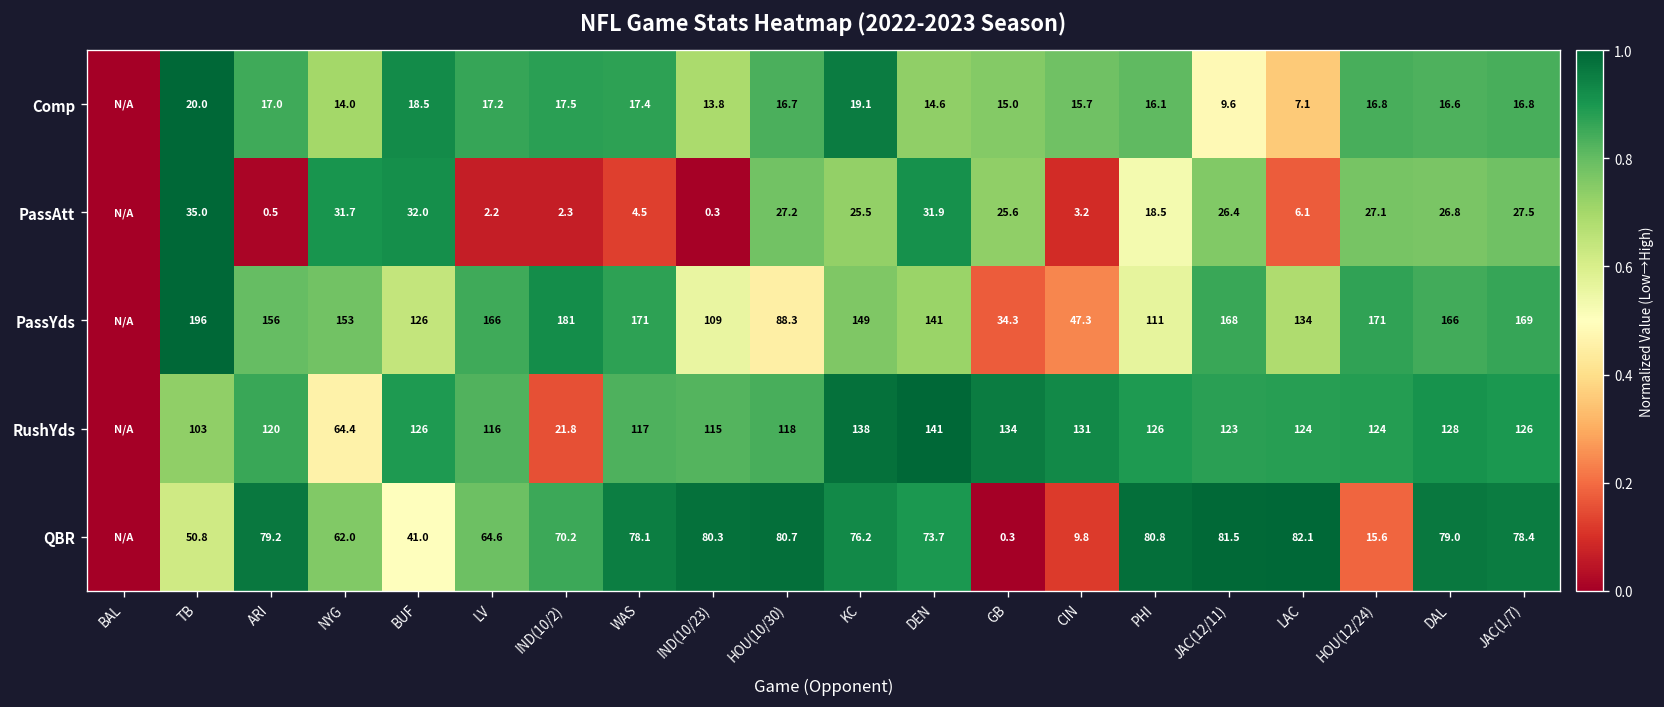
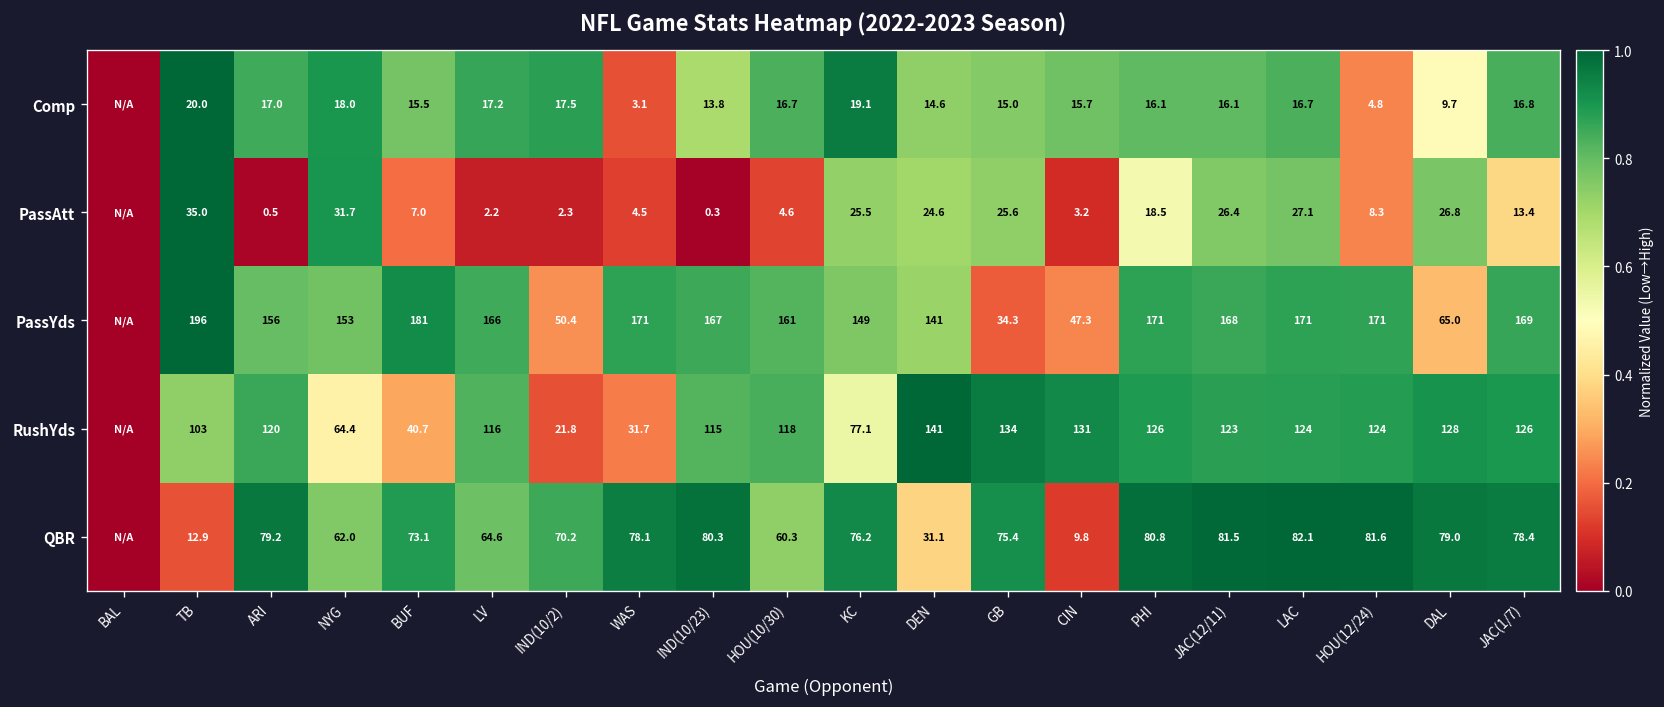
  {
    "Comp": {
      "TB": 20.0,
      "ARI": 17.0,
-     "NYG": 14.0,
-     "BUF": 18.5,
+     "NYG": 18.0,
+     "BUF": 15.5,
      "LV": 17.2,
      "IND(10/2)": 17.5,
-     "WAS": 17.4,
+     "WAS": 3.1,
      "IND(10/23)": 13.8,
      "HOU(10/30)": 16.7,
      "KC": 19.1,
      "DEN": 14.6,
      "GB": 15.0,
      "CIN": 15.7,
      "PHI": 16.1,
-     "JAC(12/11)": 9.6,
-     "LAC": 7.1,
-     "HOU(12/24)": 16.8,
-     "DAL": 16.6,
+     "JAC(12/11)": 16.1,
+     "LAC": 16.7,
+     "HOU(12/24)": 4.8,
+     "DAL": 9.7,
      "JAC(1/7)": 16.8
    },
    "PassAtt": {
      "TB": 35.0,
      "ARI": 0.5,
      "NYG": 31.7,
-     "BUF": 32.0,
+     "BUF": 7.0,
      "LV": 2.2,
      "IND(10/2)": 2.3,
      "WAS": 4.5,
      "IND(10/23)": 0.3,
-     "HOU(10/30)": 27.2,
+     "HOU(10/30)": 4.6,
      "KC": 25.5,
-     "DEN": 31.9,
+     "DEN": 24.6,
      "GB": 25.6,
      "CIN": 3.2,
      "PHI": 18.5,
      "JAC(12/11)": 26.4,
-     "LAC": 6.1,
-     "HOU(12/24)": 27.1,
+     "LAC": 27.1,
+     "HOU(12/24)": 8.3,
      "DAL": 26.8,
-     "JAC(1/7)": 27.5
+     "JAC(1/7)": 13.4
    },
    "PassYds": {
      "TB": 196,
      "ARI": 156,
      "NYG": 153,
-     "BUF": 126,
+     "BUF": 181,
      "LV": 166,
-     "IND(10/2)": 181,
+     "IND(10/2)": 50.4,
      "WAS": 171,
-     "IND(10/23)": 109,
-     "HOU(10/30)": 88.3,
+     "IND(10/23)": 167,
+     "HOU(10/30)": 161,
      "KC": 149,
      "DEN": 141,
      "GB": 34.3,
      "CIN": 47.3,
-     "PHI": 111,
+     "PHI": 171,
      "JAC(12/11)": 168,
-     "LAC": 134,
+     "LAC": 171,
      "HOU(12/24)": 171,
-     "DAL": 166,
+     "DAL": 65.0,
      "JAC(1/7)": 169
    },
    "RushYds": {
      "TB": 103,
      "ARI": 120,
      "NYG": 64.4,
-     "BUF": 126,
+     "BUF": 40.7,
      "LV": 116,
      "IND(10/2)": 21.8,
-     "WAS": 117,
+     "WAS": 31.7,
      "IND(10/23)": 115,
      "HOU(10/30)": 118,
-     "KC": 138,
+     "KC": 77.1,
      "DEN": 141,
      "GB": 134,
      "CIN": 131,
      "PHI": 126,
      "JAC(12/11)": 123,
      "LAC": 124,
      "HOU(12/24)": 124,
      "DAL": 128,
      "JAC(1/7)": 126
    },
    "QBR": {
-     "TB": 50.8,
+     "TB": 12.9,
      "ARI": 79.2,
      "NYG": 62.0,
-     "BUF": 41.0,
+     "BUF": 73.1,
      "LV": 64.6,
      "IND(10/2)": 70.2,
      "WAS": 78.1,
      "IND(10/23)": 80.3,
-     "HOU(10/30)": 80.7,
+     "HOU(10/30)": 60.3,
      "KC": 76.2,
-     "DEN": 73.7,
-     "GB": 0.3,
+     "DEN": 31.1,
+     "GB": 75.4,
      "CIN": 9.8,
      "PHI": 80.8,
      "JAC(12/11)": 81.5,
      "LAC": 82.1,
-     "HOU(12/24)": 15.6,
+     "HOU(12/24)": 81.6,
      "DAL": 79.0,
      "JAC(1/7)": 78.4
    }
  }
